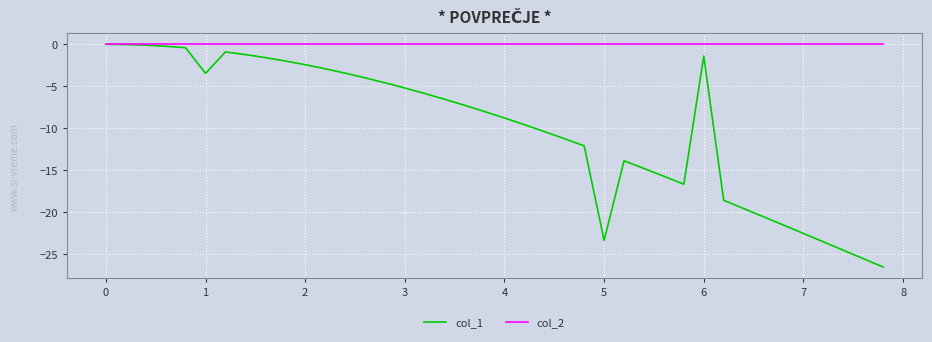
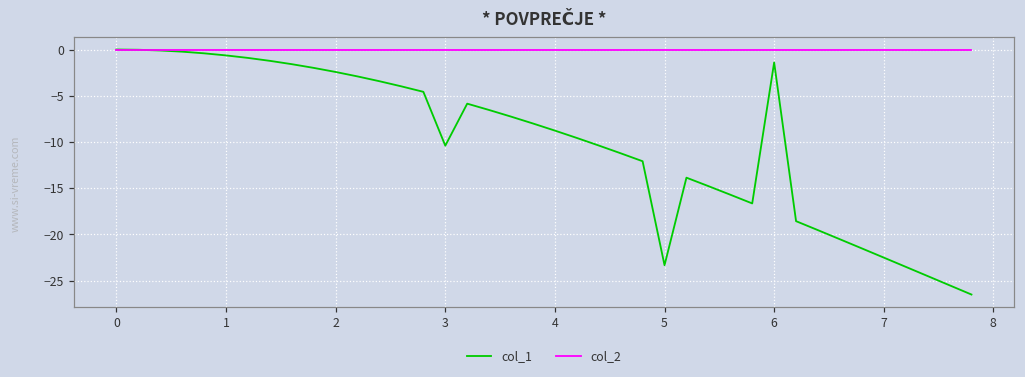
  {
    "col_1": {
-     "1": -3,
+     "1": -1,
      "2": -2,
-     "3": -5,
+     "3": -10,
      "4": -9,
      "5": -23,
      "6": -1,
      "7": -23
    },
    "col_2": {
      "1": 0,
      "2": 0,
      "3": 0,
      "4": 0,
      "5": 0,
      "6": 0,
      "7": 0
    }
  }
